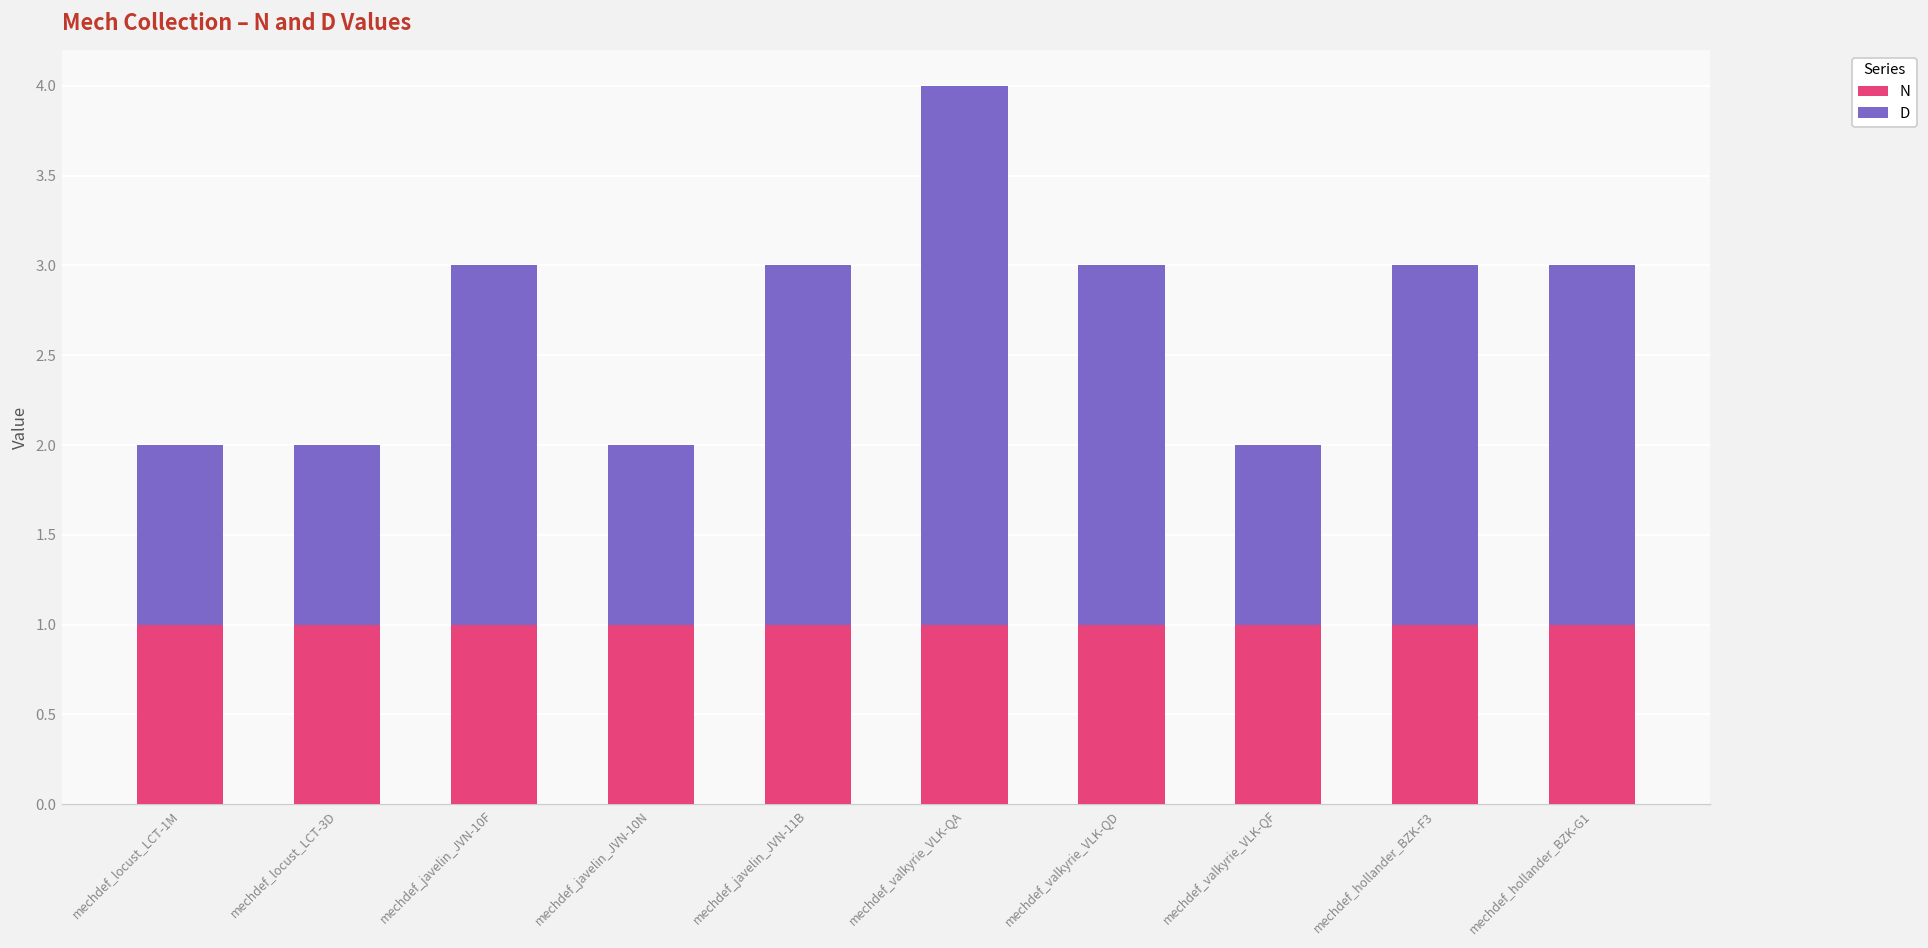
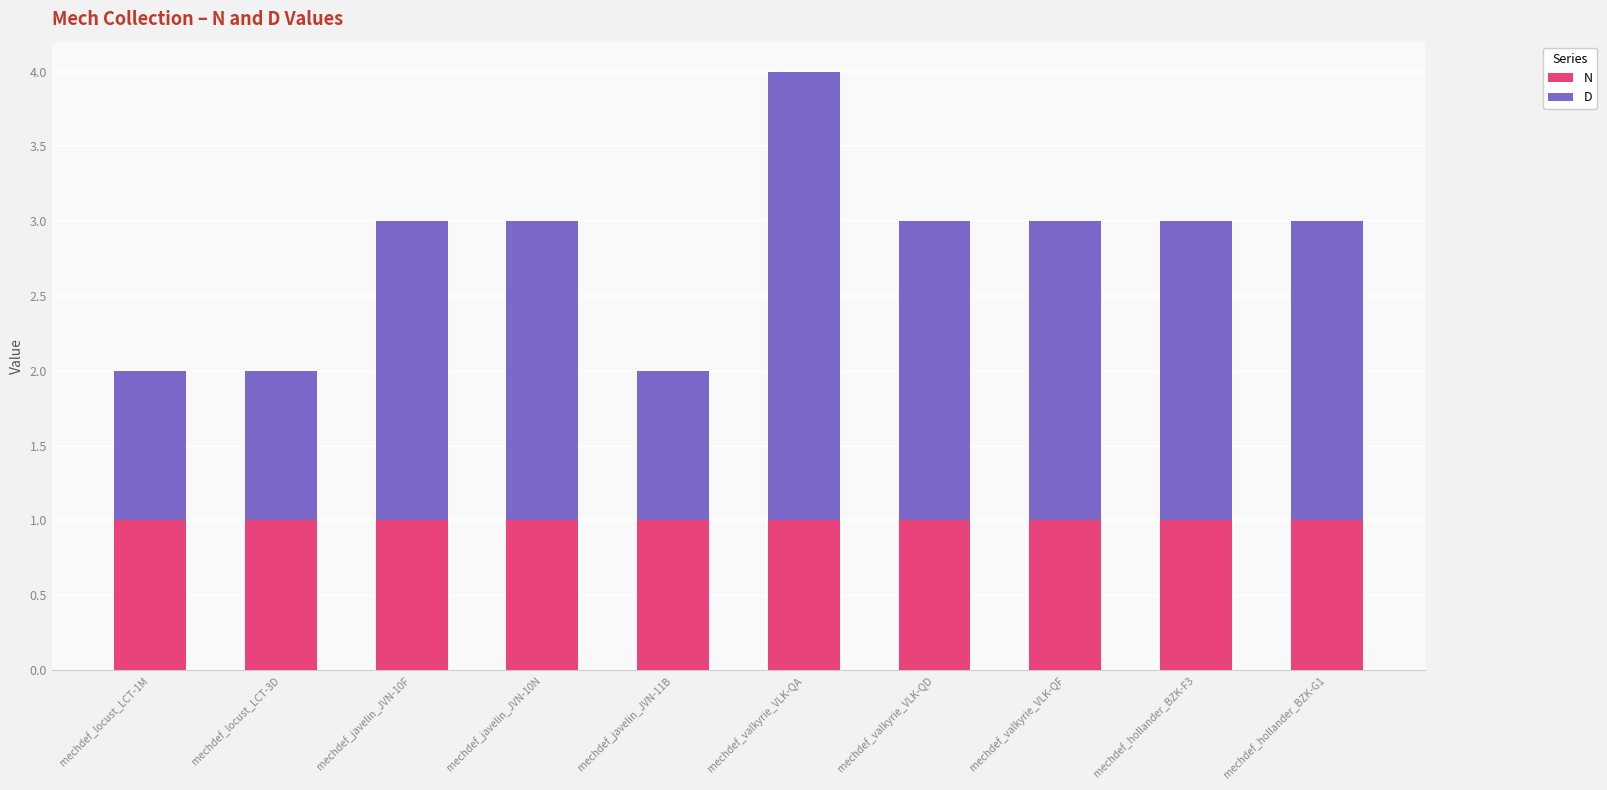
  {
    "N": {
      "mechdef_locust_LCT-1M": 1,
      "mechdef_locust_LCT-3D": 1,
      "mechdef_javelin_JVN-10F": 1,
      "mechdef_javelin_JVN-10N": 1,
      "mechdef_javelin_JVN-11B": 1,
      "mechdef_valkyrie_VLK-QA": 1,
      "mechdef_valkyrie_VLK-QD": 1,
      "mechdef_valkyrie_VLK-QF": 1,
      "mechdef_hollander_BZK-F3": 1,
      "mechdef_hollander_BZK-G1": 1
    },
    "D": {
      "mechdef_locust_LCT-1M": 1,
      "mechdef_locust_LCT-3D": 1,
      "mechdef_javelin_JVN-10F": 2,
-     "mechdef_javelin_JVN-10N": 1,
-     "mechdef_javelin_JVN-11B": 2,
+     "mechdef_javelin_JVN-10N": 2,
+     "mechdef_javelin_JVN-11B": 1,
      "mechdef_valkyrie_VLK-QA": 3,
      "mechdef_valkyrie_VLK-QD": 2,
-     "mechdef_valkyrie_VLK-QF": 1,
+     "mechdef_valkyrie_VLK-QF": 2,
      "mechdef_hollander_BZK-F3": 2,
      "mechdef_hollander_BZK-G1": 2
    }
  }
